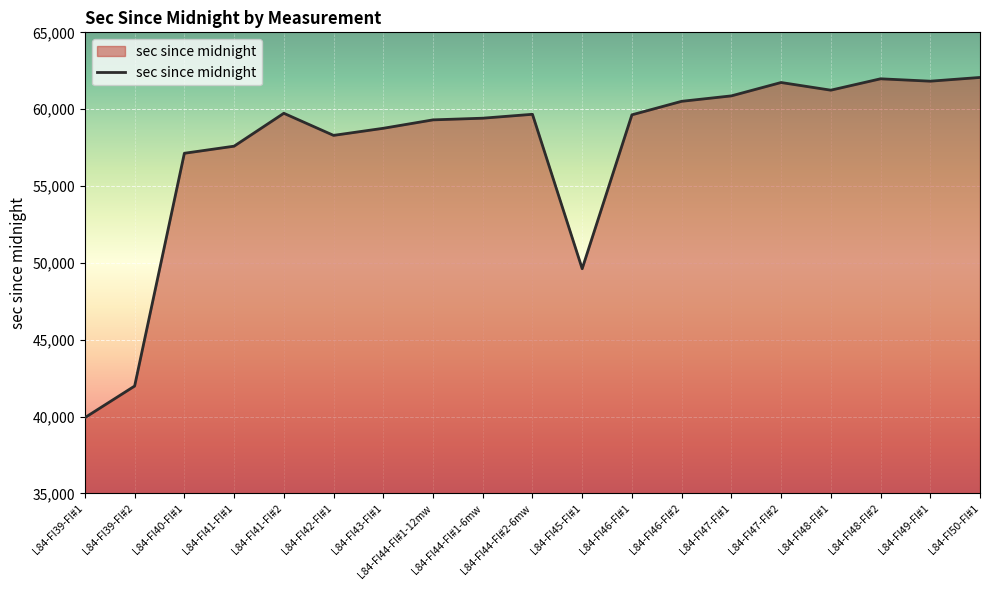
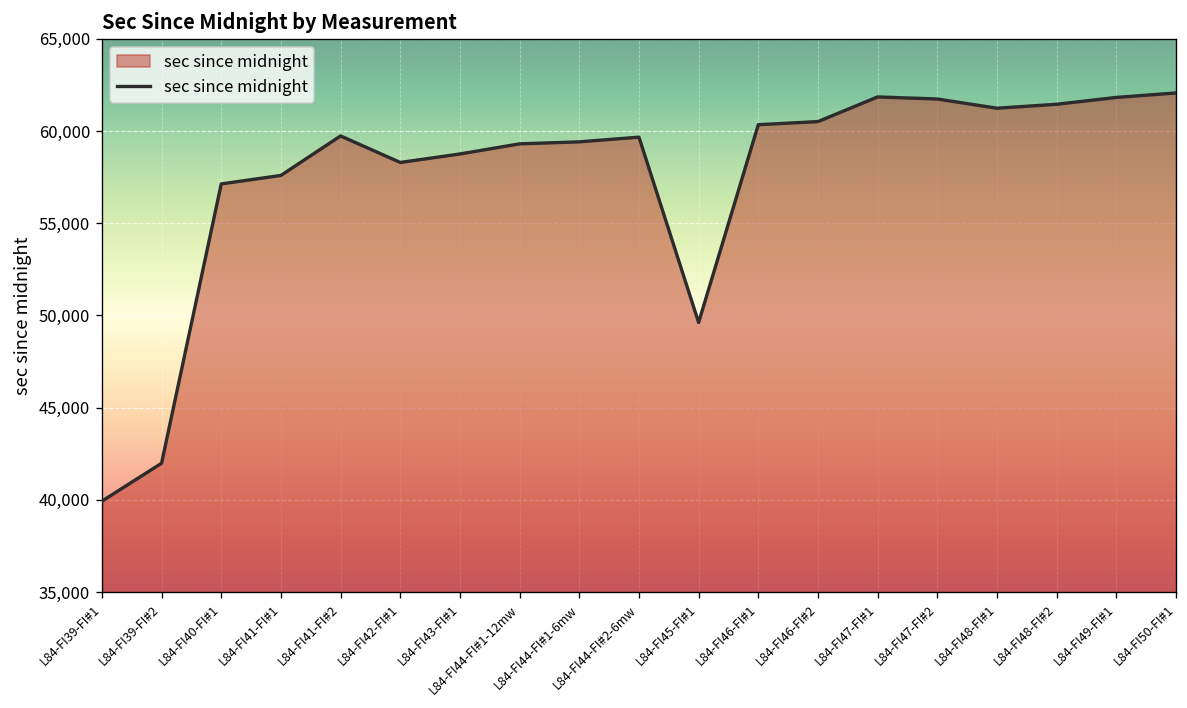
  {
    "L84-FI39-FI#1": "39,900",
    "L84-FI39-FI#2": "42,000",
    "L84-FI40-FI#1": "57,100",
    "L84-FI41-FI#1": "57,600",
    "L84-FI41-FI#2": "59,700",
    "L84-FI42-FI#1": "58,300",
    "L84-FI43-FI#1": "58,800",
    "L84-FI44-FI#1-12mw": "59,300",
    "L84-FI44-FI#1-6mw": "59,400",
    "L84-FI44-FI#2-6mw": "59,700",
    "L84-FI45-FI#1": "49,600",
-   "L84-FI46-FI#1": "59,600",
+   "L84-FI46-FI#1": "60,300",
    "L84-FI46-FI#2": "60,500",
-   "L84-FI47-FI#1": "60,900",
+   "L84-FI47-FI#1": "61,800",
    "L84-FI47-FI#2": "61,700",
    "L84-FI48-FI#1": "61,200",
-   "L84-FI48-FI#2": "62,000",
+   "L84-FI48-FI#2": "61,500",
    "L84-FI49-FI#1": "61,800",
    "L84-FI50-FI#1": "62,100"
  }
